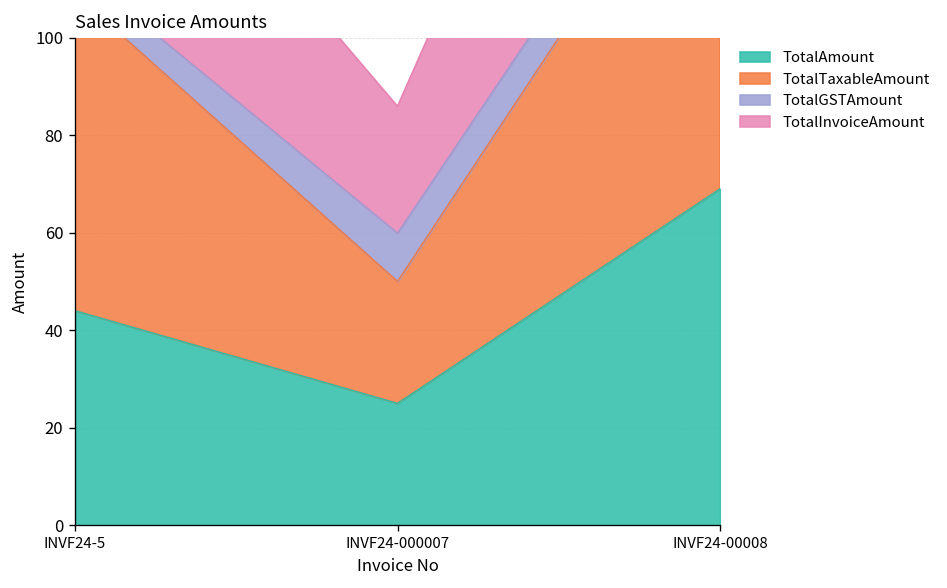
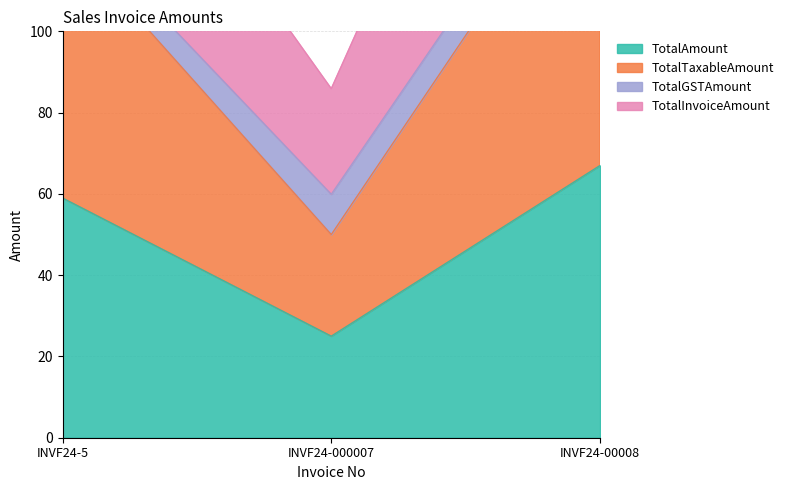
  {
    "TotalAmount": {
-     "INVF24-5": 44,
+     "INVF24-5": 59,
      "INVF24-000007": 25,
-     "INVF24-00008": 69
+     "INVF24-00008": 67
    },
    "TotalTaxableAmount": {
      "INVF24-000007": 25
    },
    "TotalGSTAmount": {
      "INVF24-000007": 10
    },
    "TotalInvoiceAmount": {
      "INVF24-000007": 26
    }
  }
